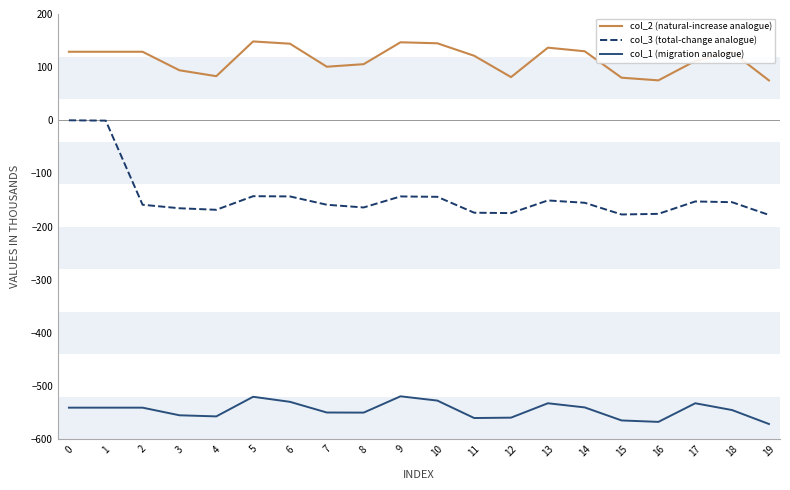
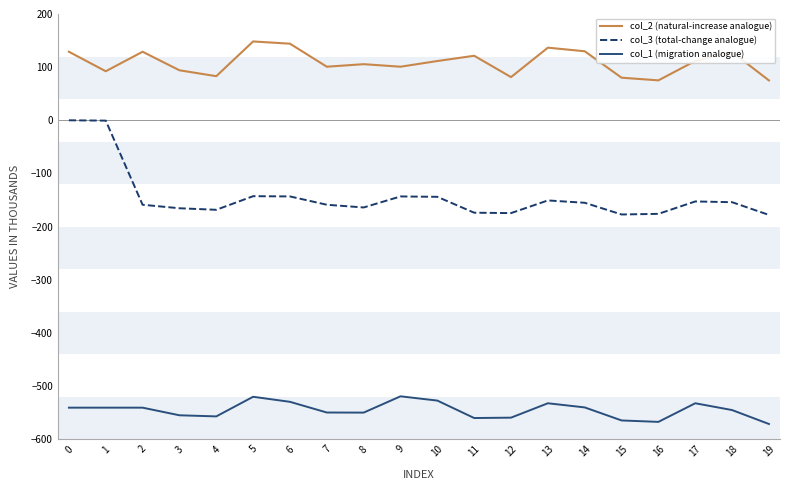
  {
    "col_2 (natural-increase analogue)": {
      "0": 130,
-     "1": 130,
+     "1": 90,
      "2": 130,
      "3": 90,
      "4": 80,
      "5": 150,
      "6": 140,
      "7": 100,
      "8": 110,
-     "9": 150,
-     "10": 140,
+     "9": 100,
+     "10": 110,
      "11": 120,
      "12": 80,
      "13": 140,
      "14": 130,
      "15": 80,
      "16": 80,
      "19": 80
    }
  }
